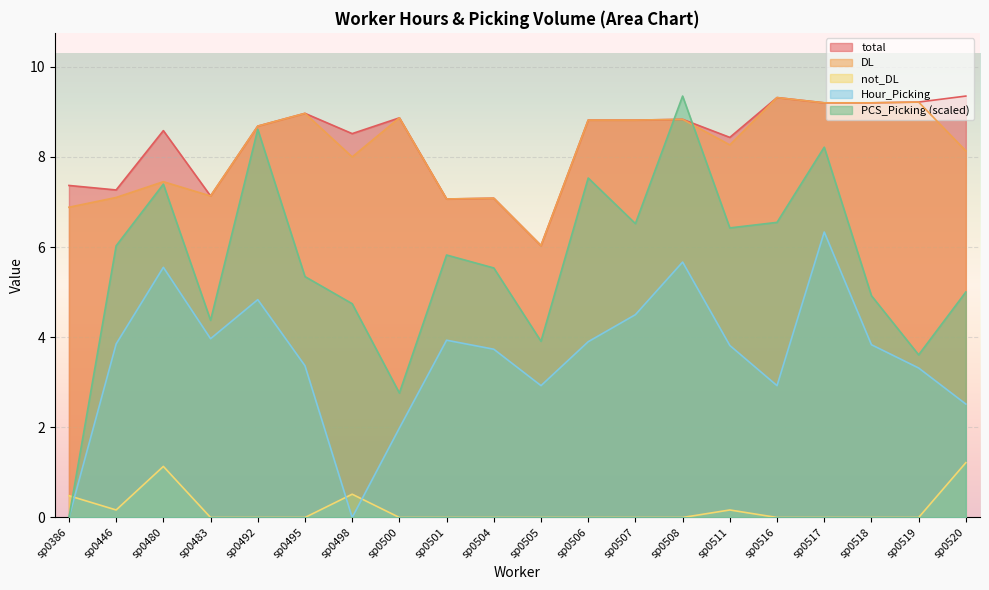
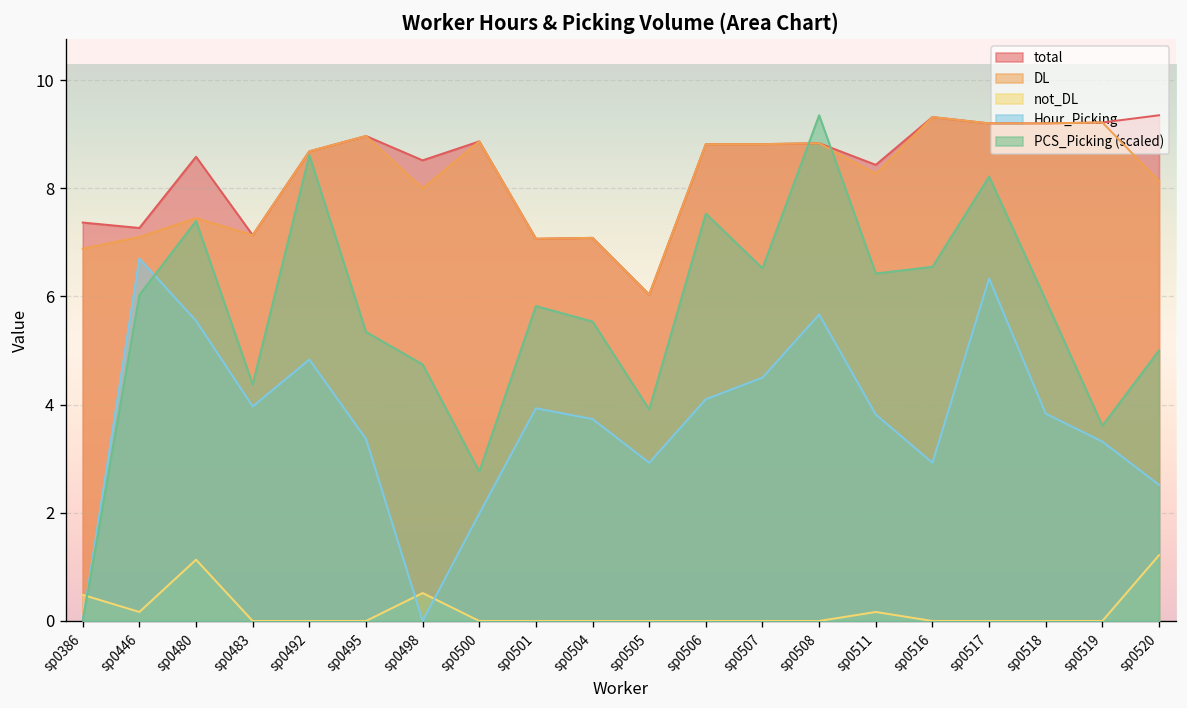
  {
    "Hour_Picking": {
-     "sp0446": 3.9,
+     "sp0446": 6.7,
      "sp0480": 5.6,
      "sp0483": 4.0,
      "sp0492": 4.8,
      "sp0495": 3.4,
      "sp0498": 0.0,
      "sp0500": 2.0,
      "sp0501": 3.9,
      "sp0504": 3.7,
      "sp0505": 2.9,
-     "sp0506": 3.9,
+     "sp0506": 4.1,
      "sp0507": 4.5,
      "sp0508": 5.7,
      "sp0511": 3.8,
      "sp0516": 2.9,
      "sp0517": 6.3,
      "sp0518": 3.8,
      "sp0519": 3.3,
      "sp0520": 2.5
    },
    "PCS_Picking (scaled)": {
      "sp0446": 6.0,
      "sp0483": 4.4,
      "sp0492": 8.6,
      "sp0495": 5.3,
      "sp0498": 4.7,
      "sp0500": 2.8,
      "sp0501": 5.8,
      "sp0504": 5.5,
      "sp0505": 3.9,
      "sp0506": 7.5,
      "sp0507": 6.5,
      "sp0508": 9.4,
      "sp0511": 6.4,
      "sp0516": 6.5,
      "sp0517": 8.2,
-     "sp0518": 4.9,
+     "sp0518": 5.9,
      "sp0519": 3.6,
      "sp0520": 5.0
    }
  }
